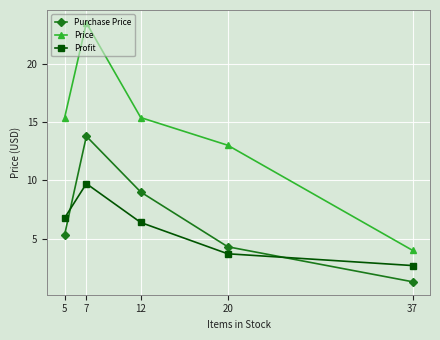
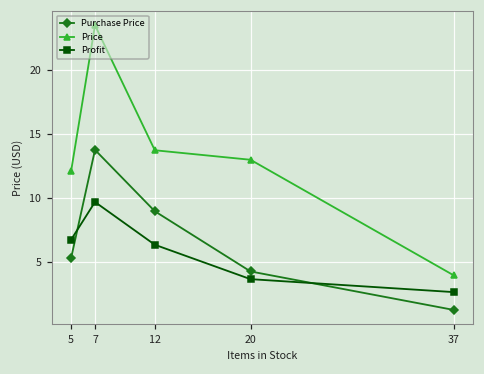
  {
    "Price": {
-     "5": 15.4,
-     "12": 15.4,
+     "5": 12.1,
+     "12": 13.7,
      "20": 13.0,
      "37": 4.0
    }
  }
